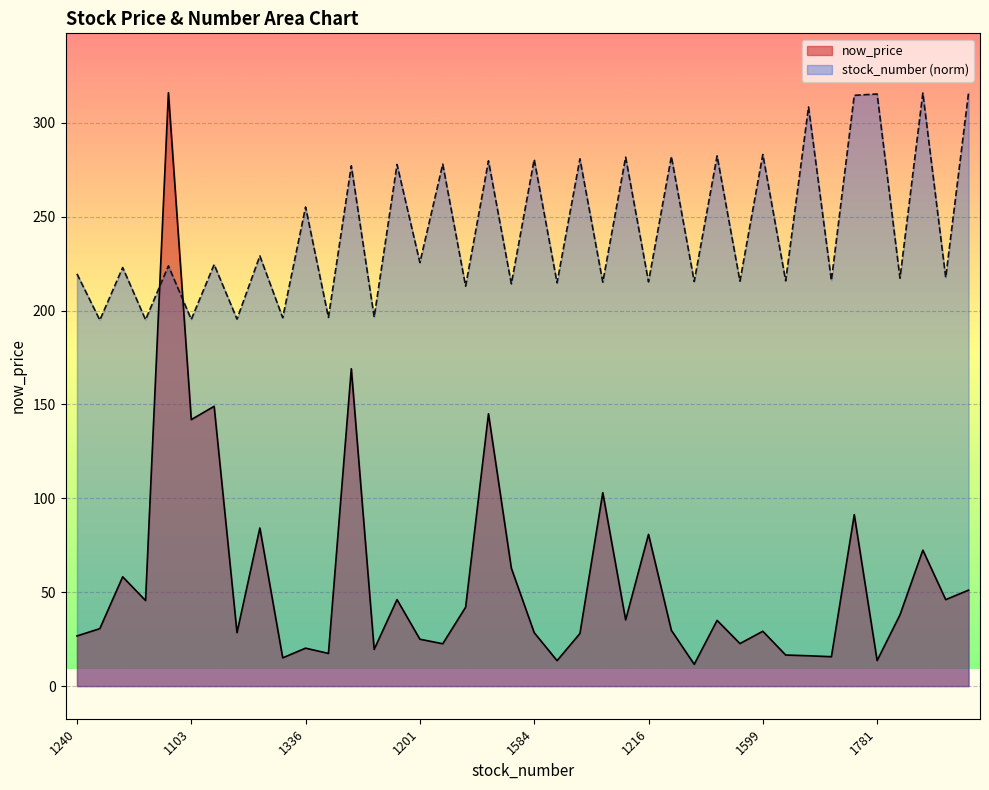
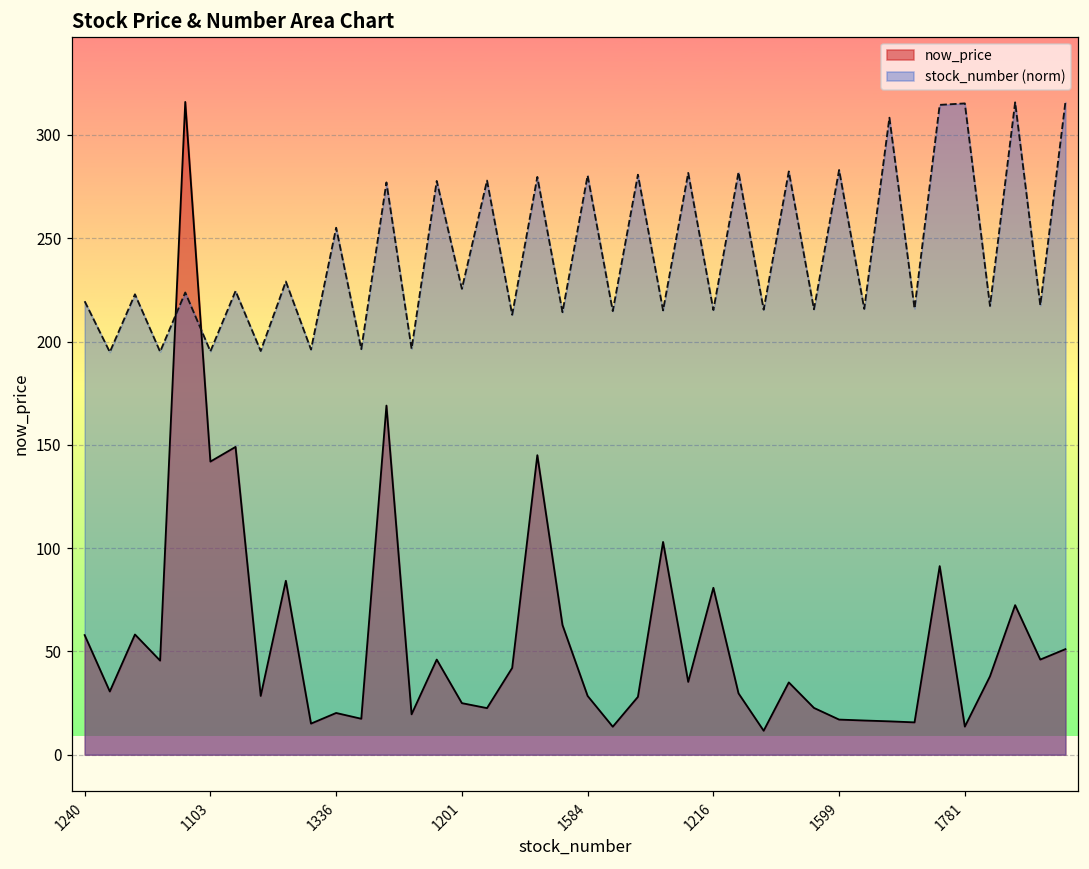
  {
    "now_price": {
-     "1240": 27,
+     "1240": 58,
      "1103": 142,
      "1336": 20,
      "1201": 25,
      "1584": 28,
      "1216": 81,
-     "1599": 29,
+     "1599": 17,
      "1781": 14
    },
    "stock_number (norm)": {
      "1240": 220,
      "1103": 195,
      "1336": 255,
      "1201": 226,
      "1584": 280,
      "1216": 215,
      "1599": 283,
      "1781": 315
    }
  }
